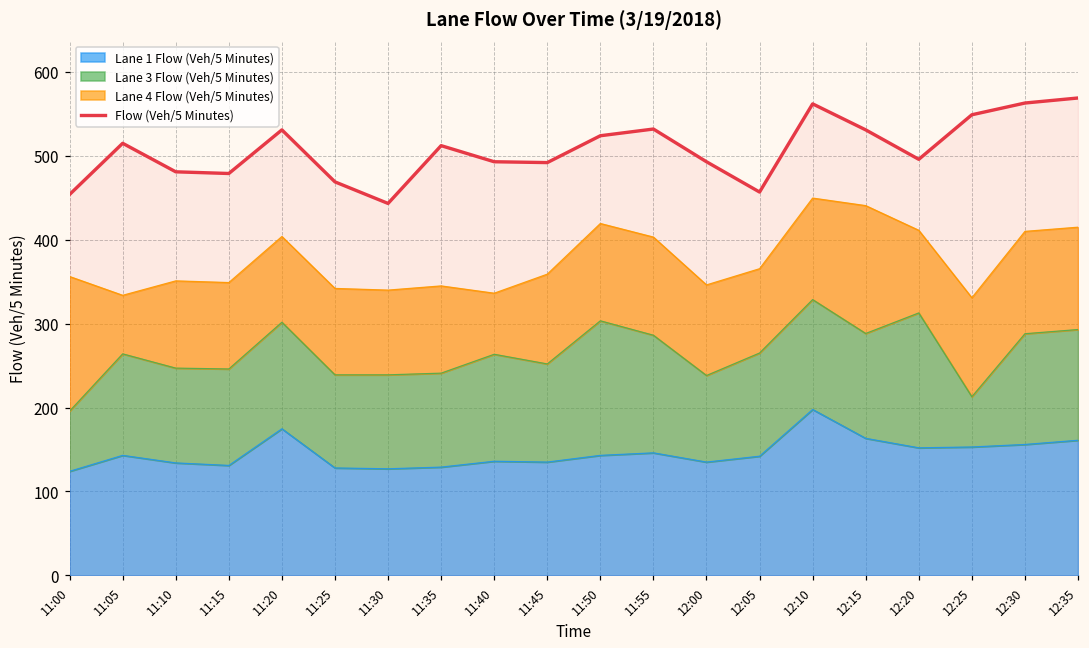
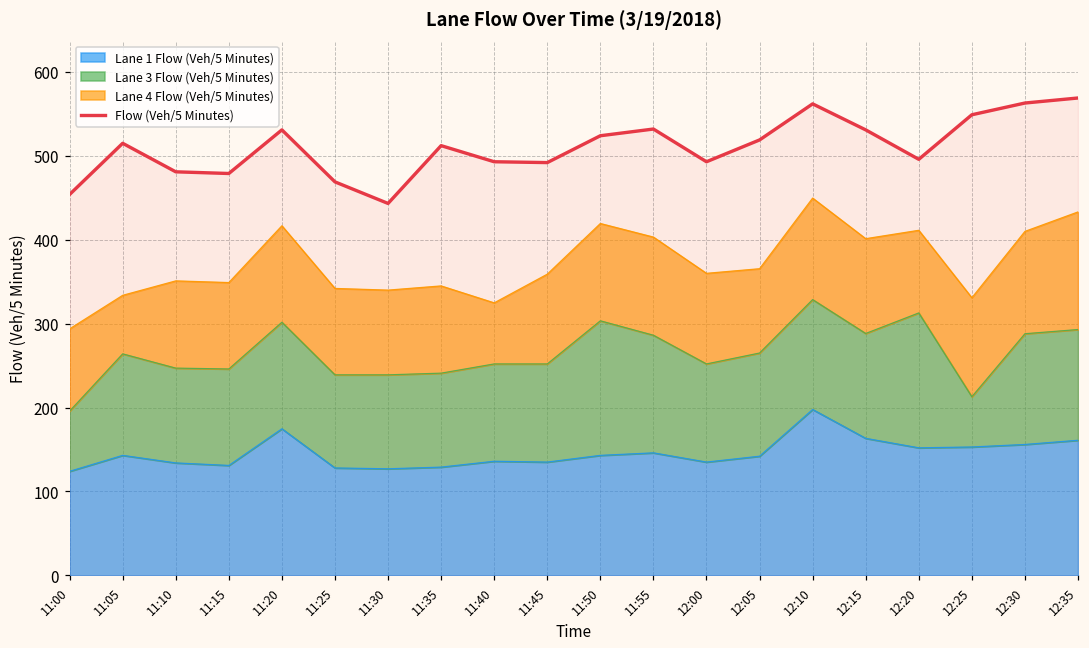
  {
    "Lane 1 Flow (Veh/5 Minutes)": {
      "11:00": 120,
      "11:05": 140,
      "11:10": 130,
      "11:15": 130,
      "11:20": 170,
      "11:25": 130,
      "11:30": 130,
      "11:35": 130,
      "11:40": 140,
      "11:45": 140,
      "11:50": 140,
      "11:55": 150,
      "12:00": 140,
      "12:05": 140,
      "12:10": 200,
      "12:15": 160,
      "12:20": 150,
      "12:25": 150,
      "12:30": 160,
      "12:35": 160
    },
    "Lane 3 Flow (Veh/5 Minutes)": {
-     "11:40": 130,
-     "12:00": 100
+     "11:40": 120,
+     "12:00": 120
    },
    "Lane 4 Flow (Veh/5 Minutes)": {
-     "11:00": 160,
-     "11:20": 100,
+     "11:00": 100,
+     "11:20": 120,
      "11:40": 70,
      "12:00": 110,
-     "12:15": 150,
-     "12:35": 120
+     "12:15": 110,
+     "12:35": 140
    },
    "Flow (Veh/5 Minutes)": {
      "11:00": 450,
      "11:05": 520,
      "11:10": 480,
      "11:15": 480,
      "11:20": 530,
      "11:25": 470,
      "11:30": 440,
      "11:35": 510,
      "11:40": 490,
      "11:45": 490,
      "11:50": 520,
      "11:55": 530,
      "12:00": 490,
-     "12:05": 460,
+     "12:05": 520,
      "12:10": 560,
      "12:15": 530,
      "12:20": 500,
      "12:25": 550,
      "12:30": 560,
      "12:35": 570
    }
  }
